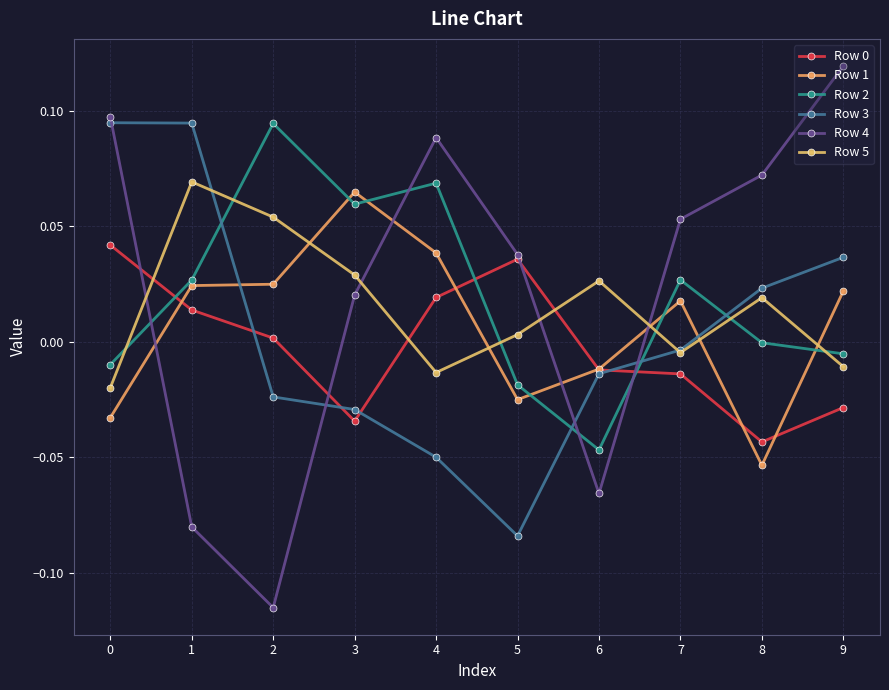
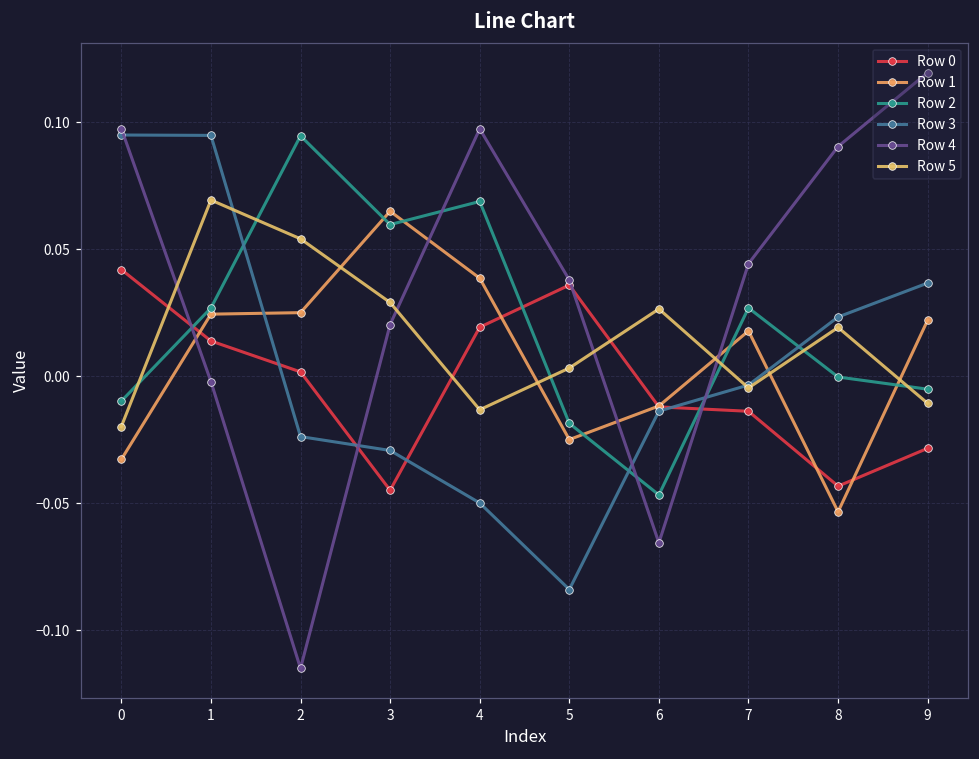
  {
    "Row 0": {
      "0": 0.042,
      "1": 0.014,
      "2": 0.002,
-     "3": -0.034,
+     "3": -0.045,
      "4": 0.019,
      "5": 0.036,
      "7": -0.014,
      "8": -0.043,
      "9": -0.028
    },
    "Row 4": {
      "0": 0.097,
-     "1": -0.080,
+     "1": -0.002,
      "2": -0.115,
      "3": 0.020,
-     "4": 0.088,
+     "4": 0.097,
      "5": 0.038,
      "6": -0.066,
-     "7": 0.053,
-     "8": 0.072
+     "7": 0.044,
+     "8": 0.090
    }
  }
